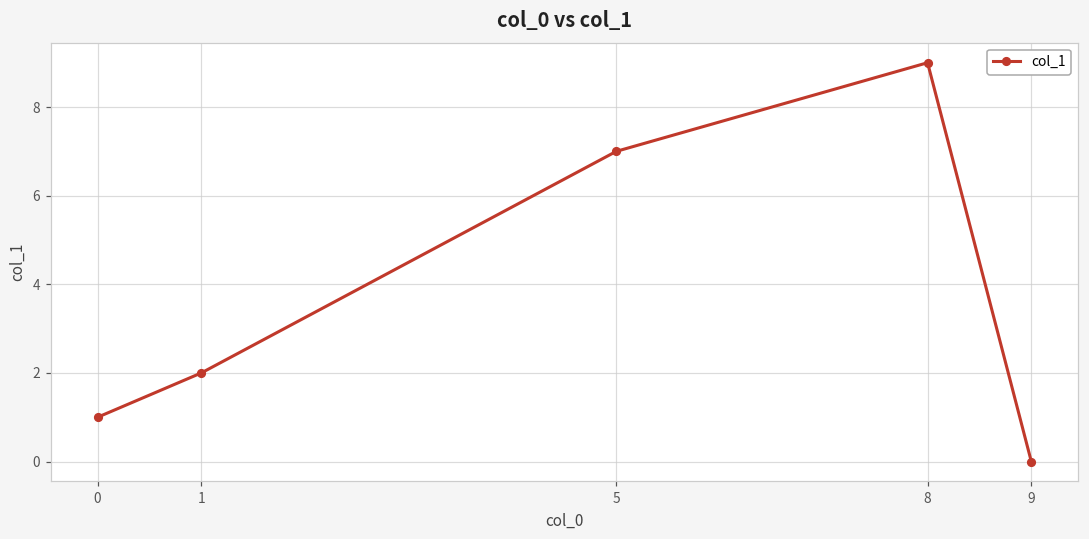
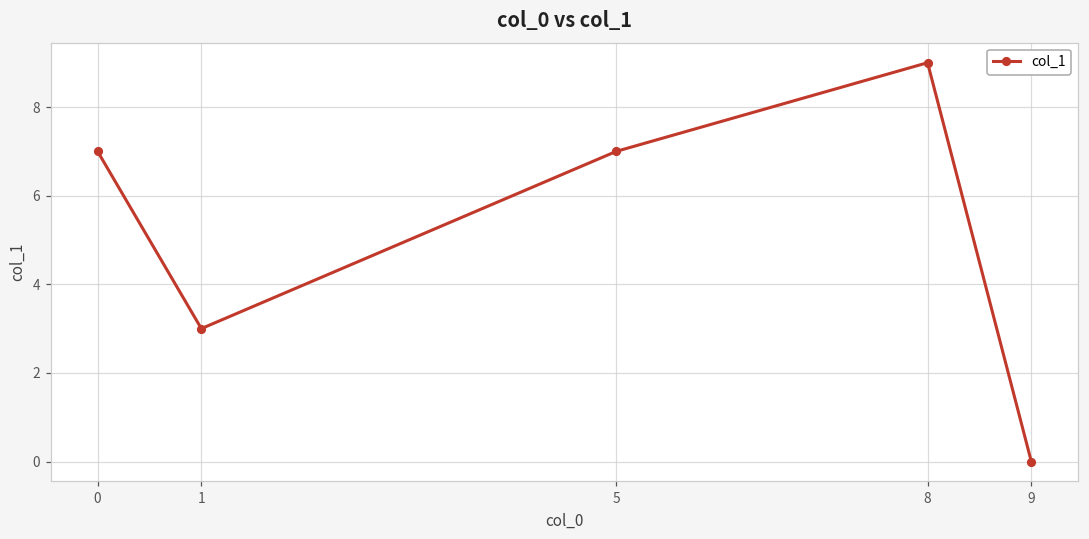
  {
-   "0": 1,
-   "1": 2,
+   "0": 7,
+   "1": 3,
    "5": 7,
    "8": 9,
    "9": 0
  }
